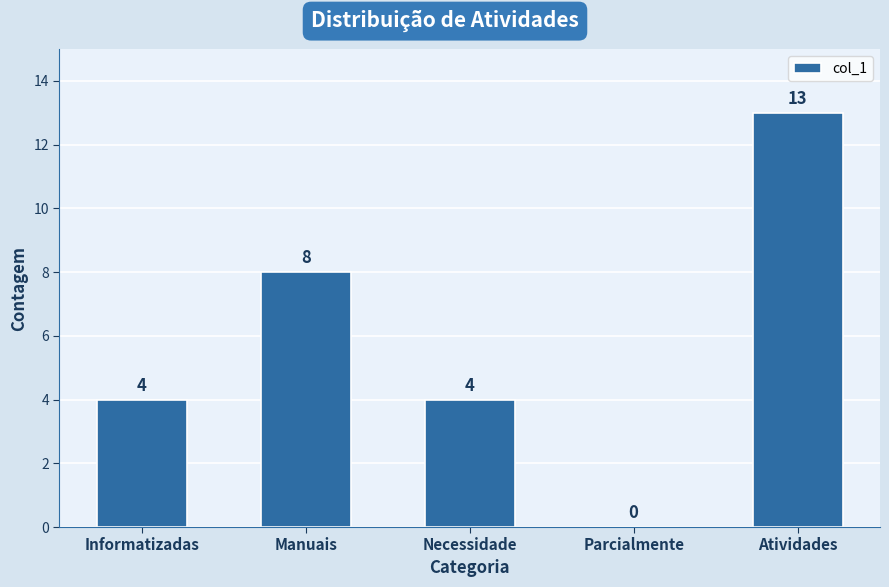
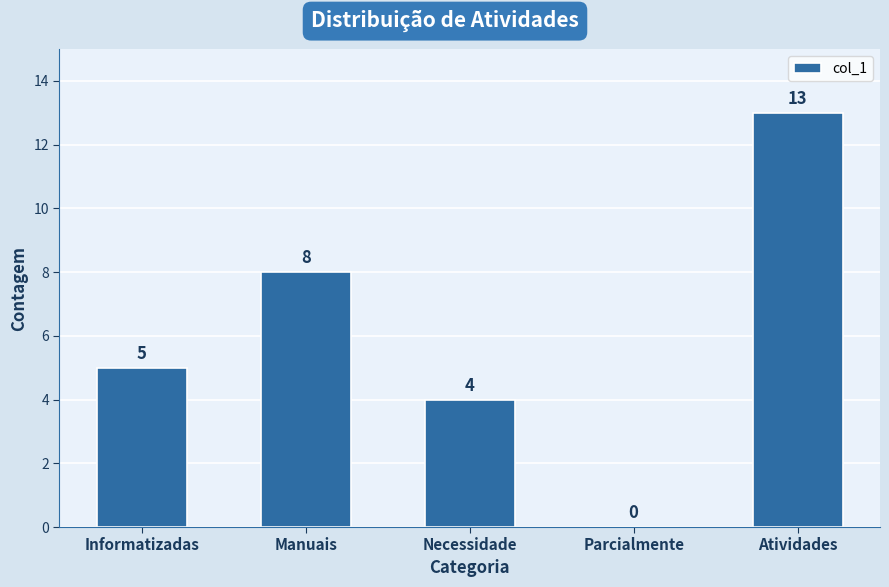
  {
-   "Informatizadas": 4,
+   "Informatizadas": 5,
    "Manuais": 8,
    "Necessidade": 4,
    "Parcialmente": 0,
    "Atividades": 13
  }
